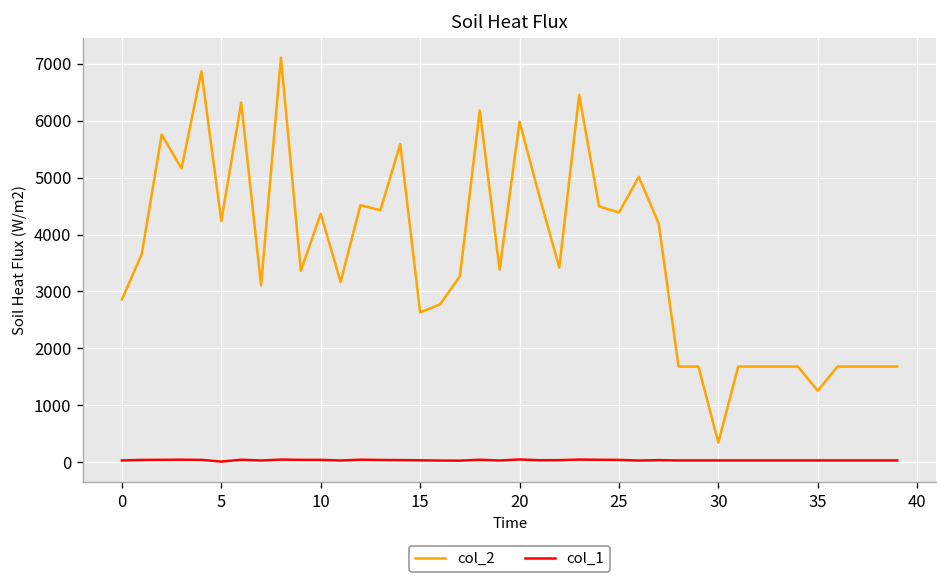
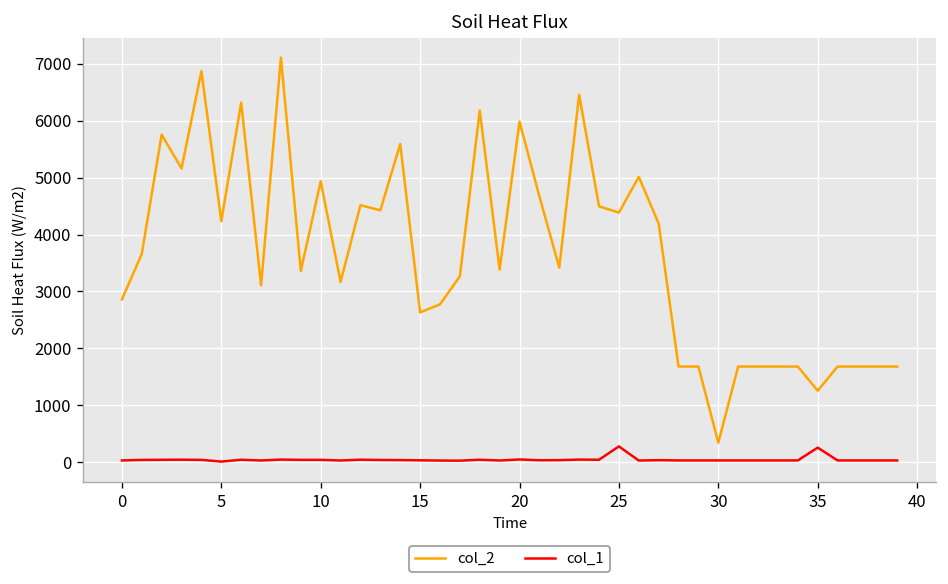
  {
    "col_2": {
      "0": 2900,
      "5": 4200,
-     "10": 4400,
+     "10": 4900,
      "15": 2600,
      "20": 6000,
      "25": 4400,
      "30": 300,
      "35": 1300
    },
    "col_1": {
      "0": 0,
      "5": 0,
      "10": 0,
      "15": 0,
      "20": 0,
-     "25": 0,
+     "25": 300,
      "30": 0,
-     "35": 0
+     "35": 300
    }
  }
